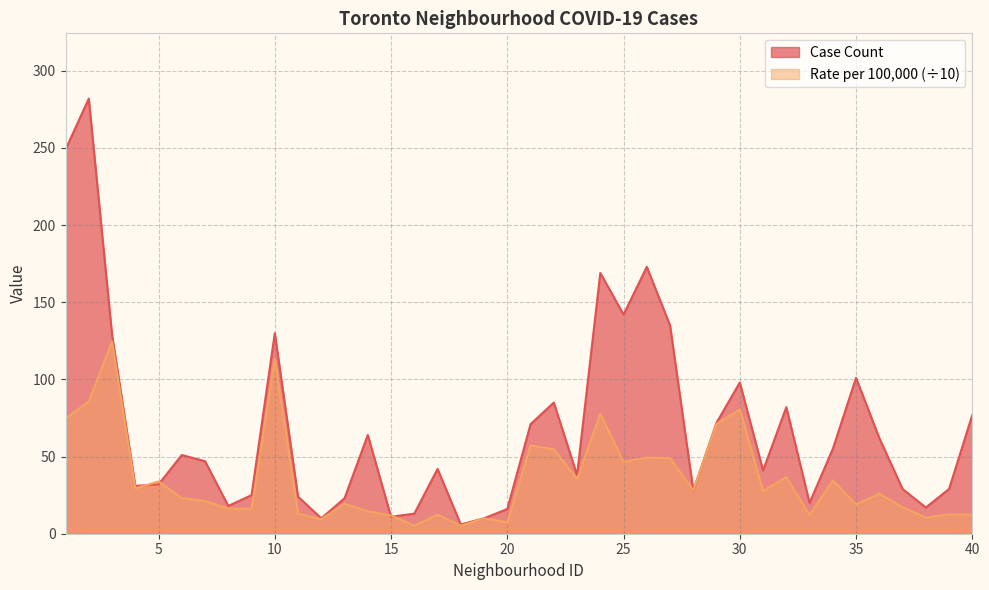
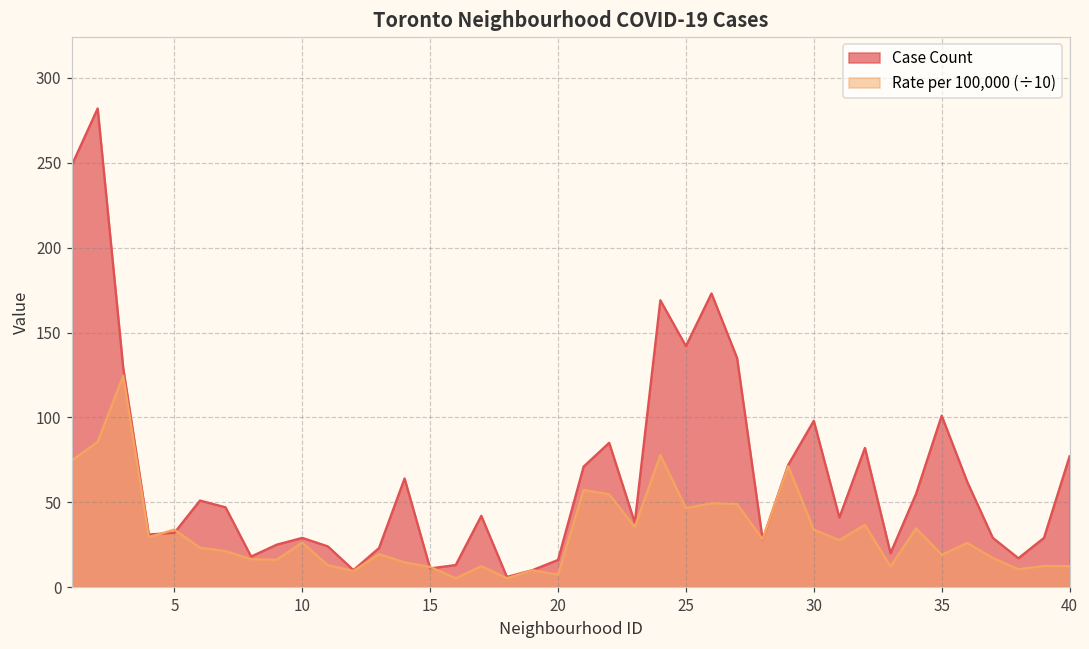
  {
    "Case Count": {
      "5": 32,
-     "10": 130,
+     "10": 29,
      "20": 16,
      "25": 142,
      "30": 98,
      "35": 101,
      "40": 77
    },
    "Rate per 100,000 (÷10)": {
      "5": 34,
-     "10": 113,
+     "10": 26,
      "20": 7,
      "25": 47,
-     "30": 81,
+     "30": 34,
      "35": 19,
      "40": 12
    }
  }
